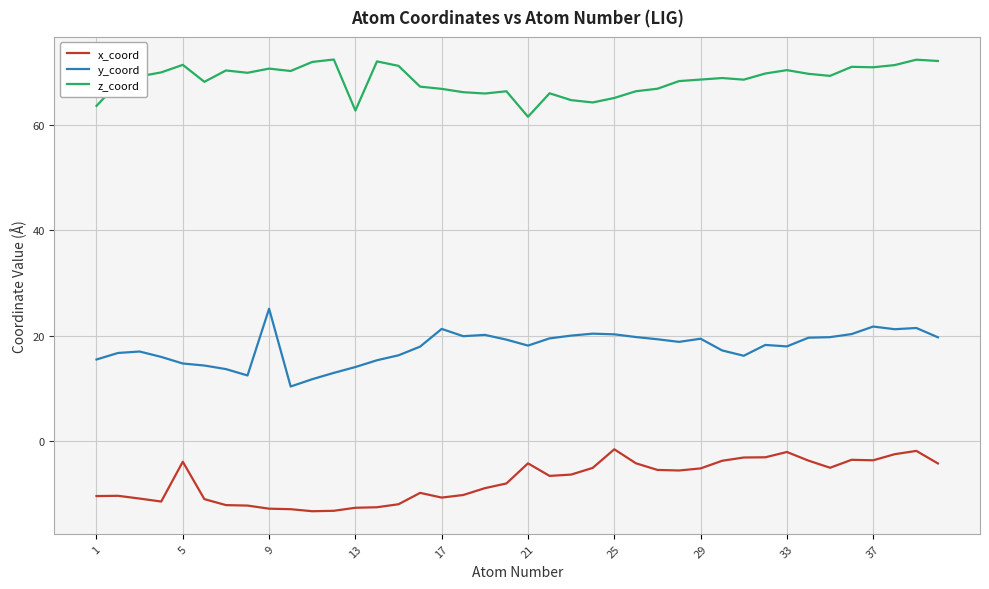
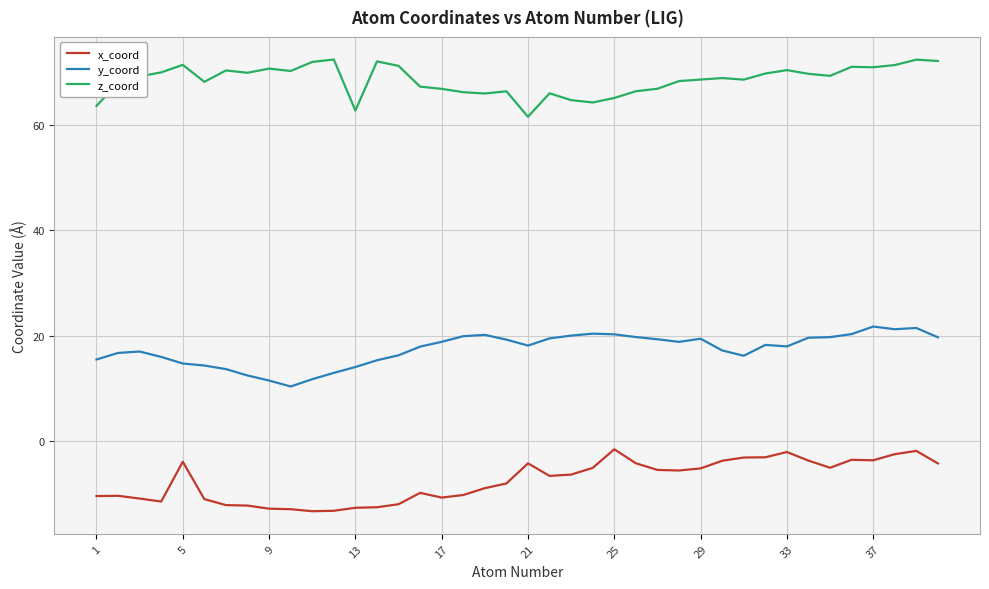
  {
    "x_coord": {
      "1": -10,
      "5": -4,
      "9": -13,
      "13": -13,
      "17": -11,
      "21": -4,
      "25": -2,
      "29": -5,
      "33": -2,
      "37": -4
    },
    "y_coord": {
      "1": 15,
      "5": 15,
-     "9": 25,
+     "9": 11,
      "13": 14,
-     "17": 21,
+     "17": 19,
      "21": 18,
      "25": 20,
      "29": 19,
      "33": 18,
      "37": 22
    },
    "z_coord": {
      "1": 64,
      "5": 71,
      "9": 71,
      "13": 63,
      "17": 67,
      "21": 62,
      "25": 65,
      "29": 69,
      "33": 70,
      "37": 71
    }
  }
